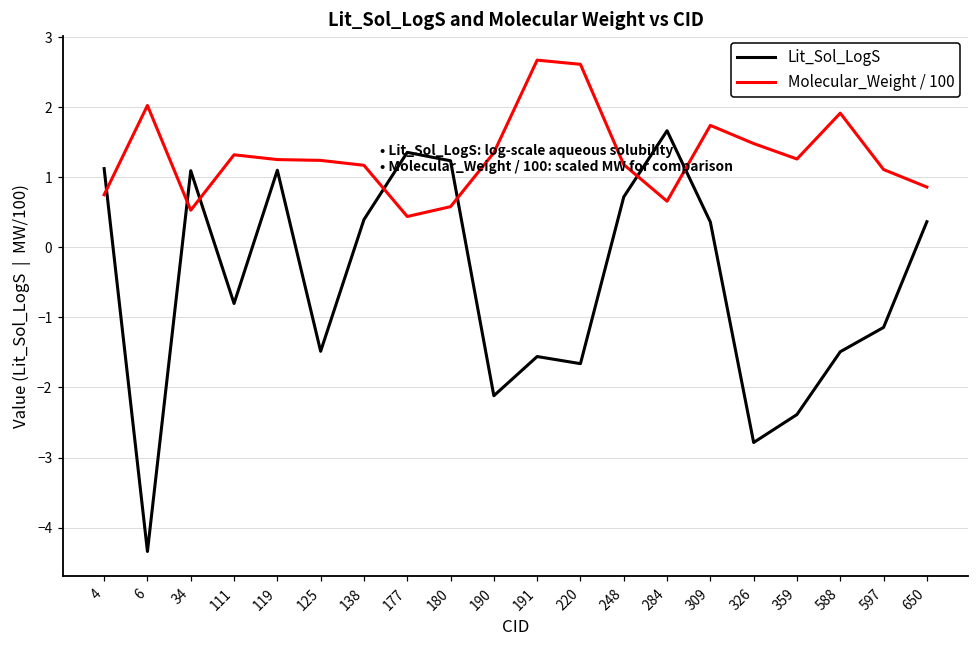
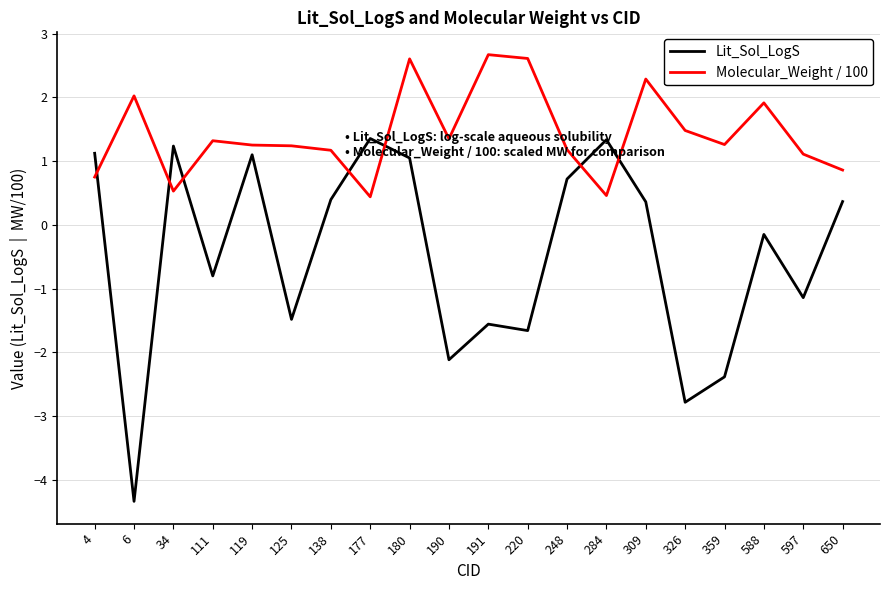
  {
    "Lit_Sol_LogS": {
      "4": 1.1,
      "6": -4.3,
-     "34": 1.1,
+     "34": 1.2,
      "111": -0.8,
      "119": 1.1,
      "125": -1.5,
      "138": 0.4,
-     "180": 1.2,
+     "180": 1.1,
      "190": -2.1,
      "191": -1.6,
      "220": -1.7,
      "248": 0.7,
-     "284": 1.7,
+     "284": 1.3,
      "309": 0.4,
      "326": -2.8,
      "359": -2.4,
-     "588": -1.5,
+     "588": -0.2,
      "597": -1.1,
      "650": 0.4
    },
    "Molecular_Weight / 100": {
      "4": 0.8,
      "6": 2.0,
      "34": 0.5,
      "111": 1.3,
      "119": 1.3,
      "125": 1.2,
      "138": 1.2,
      "177": 0.4,
-     "180": 0.6,
+     "180": 2.6,
      "191": 2.7,
      "220": 2.6,
-     "284": 0.7,
-     "309": 1.7,
+     "284": 0.5,
+     "309": 2.3,
      "326": 1.5,
      "359": 1.3,
      "588": 1.9,
      "597": 1.1,
      "650": 0.9
    }
  }
